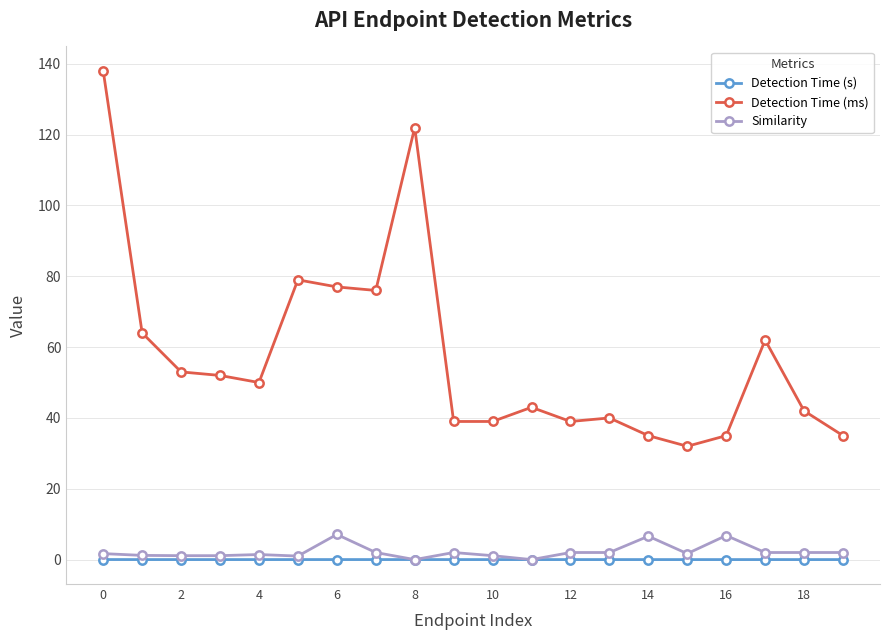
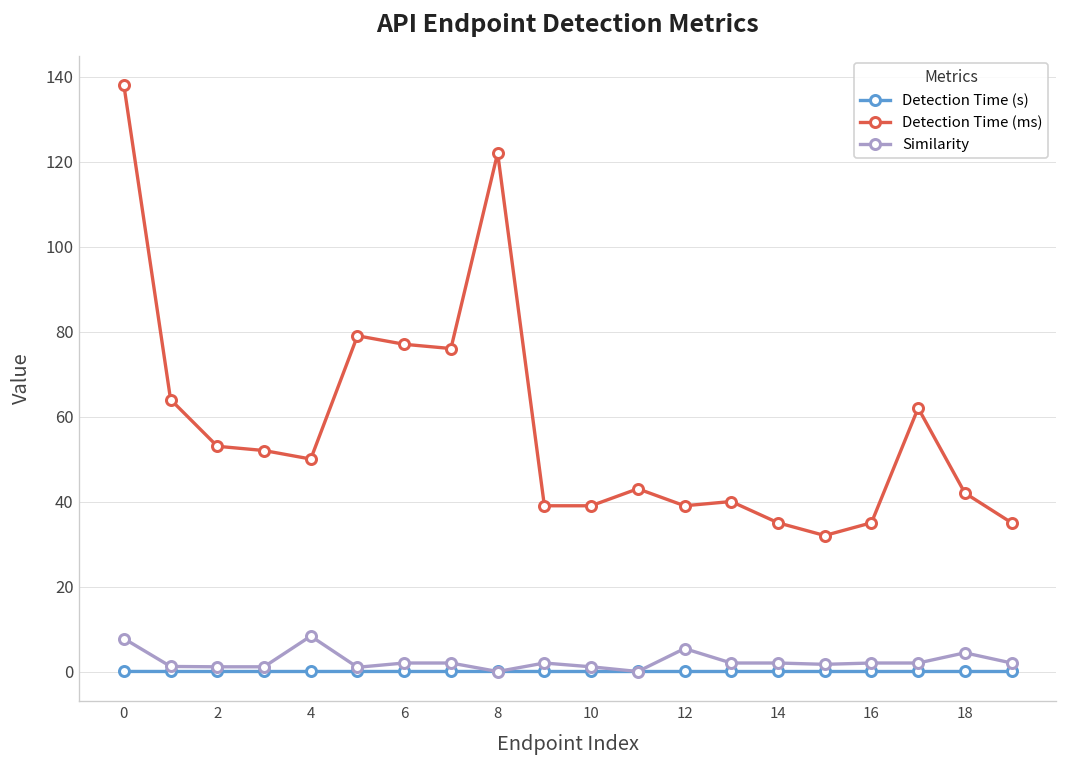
  {
    "Detection Time (s)": {
      "0": 0,
      "2": 0,
      "4": 0,
      "6": 0,
      "10": 0,
      "12": 0,
      "14": 0,
      "16": 0,
      "18": 0
    },
    "Detection Time (ms)": {
      "0": 138,
      "2": 53,
      "4": 50,
      "6": 77,
      "8": 122,
      "10": 39,
      "12": 39,
      "14": 35,
      "16": 35,
      "18": 42
    },
    "Similarity": {
-     "0": 2,
+     "0": 8,
      "2": 1,
-     "4": 1,
-     "6": 7,
+     "4": 8,
+     "6": 2,
      "10": 1,
-     "12": 2,
-     "14": 7,
-     "16": 7,
-     "18": 2
+     "12": 5,
+     "14": 2,
+     "16": 2,
+     "18": 4
    }
  }
